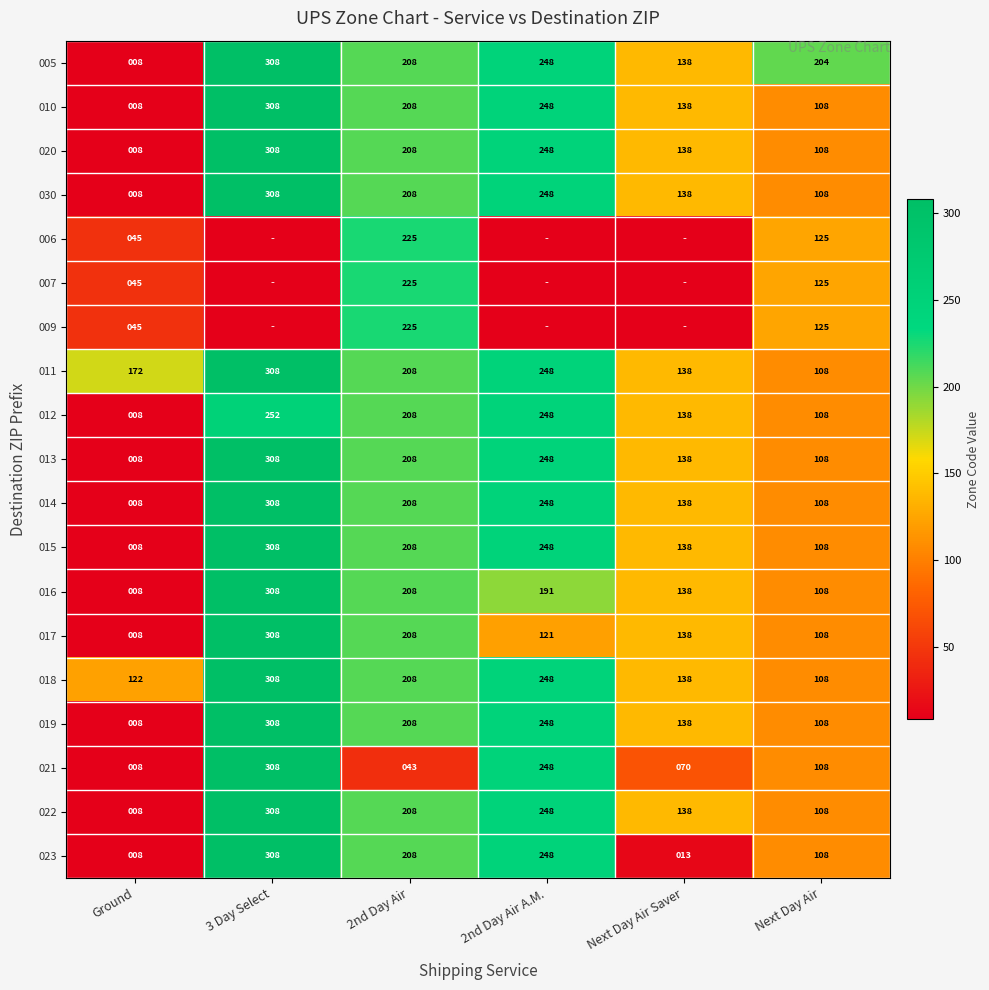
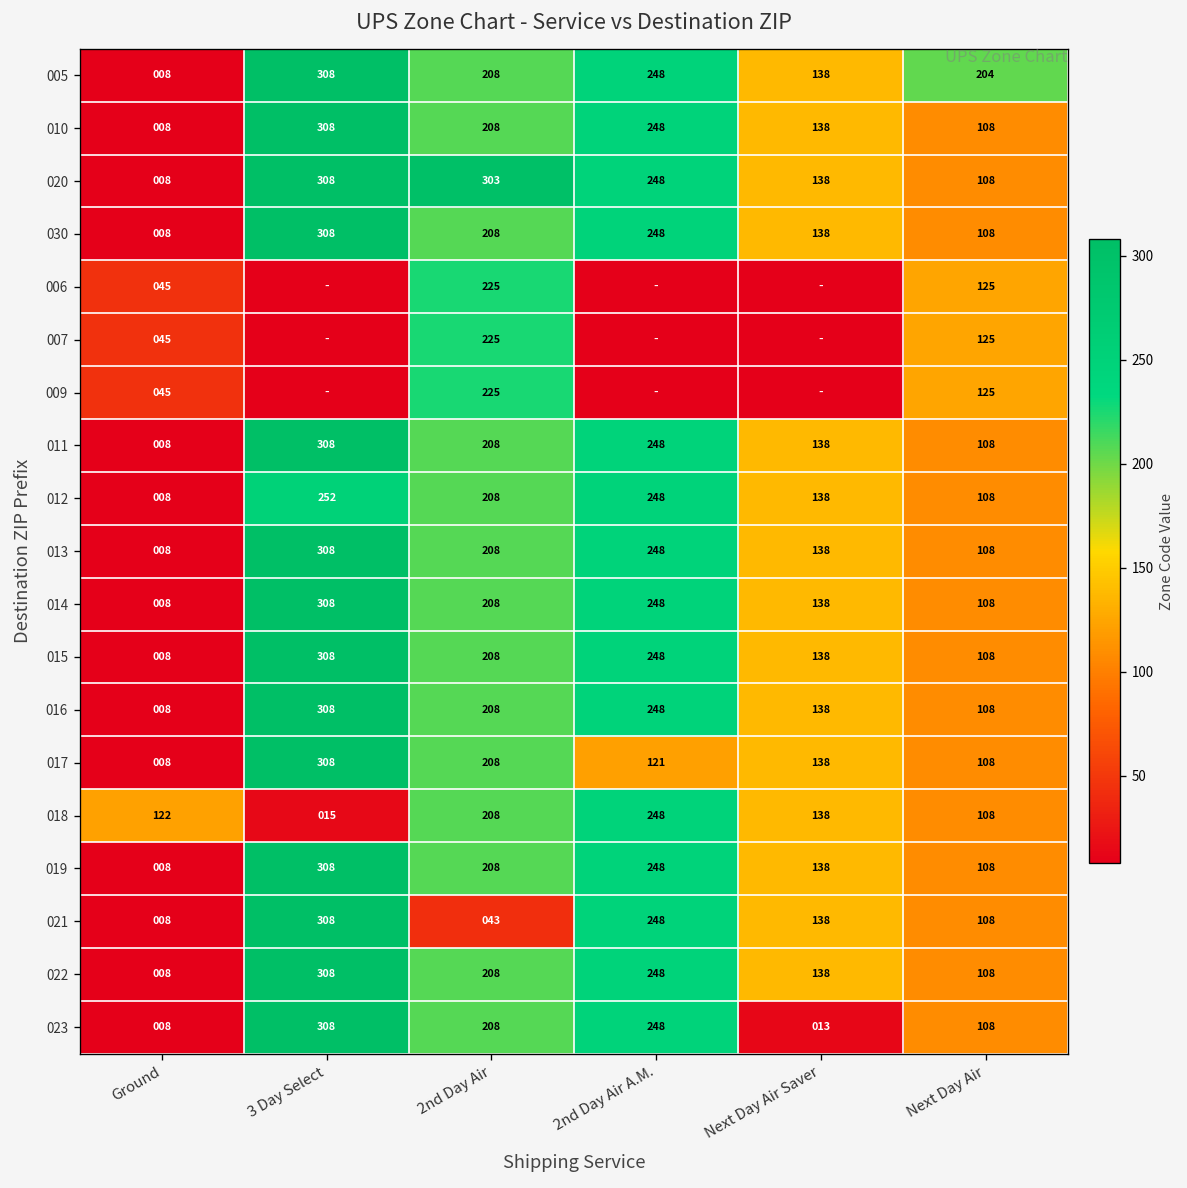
  {
    "005": {
      "Ground": "008",
      "3 Day Select": "308",
      "2nd Day Air": "208",
      "2nd Day Air A.M.": "248",
      "Next Day Air Saver": "138"
    },
    "010": {
      "Ground": "008",
      "3 Day Select": "308",
      "2nd Day Air": "208",
      "2nd Day Air A.M.": "248",
      "Next Day Air Saver": "138",
      "Next Day Air": "108"
    },
    "020": {
      "Ground": "008",
      "3 Day Select": "308",
-     "2nd Day Air": "208",
+     "2nd Day Air": "303",
      "2nd Day Air A.M.": "248",
      "Next Day Air Saver": "138",
      "Next Day Air": "108"
    },
    "030": {
      "Ground": "008",
      "3 Day Select": "308",
      "2nd Day Air": "208",
      "2nd Day Air A.M.": "248",
      "Next Day Air Saver": "138",
      "Next Day Air": "108"
    },
    "006": {
      "Ground": "045",
      "2nd Day Air": "225",
      "Next Day Air": "125"
    },
    "007": {
      "Ground": "045",
      "2nd Day Air": "225",
      "Next Day Air": "125"
    },
    "009": {
      "Ground": "045",
      "2nd Day Air": "225",
      "Next Day Air": "125"
    },
    "011": {
-     "Ground": "172",
+     "Ground": "008",
      "3 Day Select": "308",
      "2nd Day Air": "208",
      "2nd Day Air A.M.": "248",
      "Next Day Air Saver": "138",
      "Next Day Air": "108"
    },
    "012": {
      "Ground": "008",
      "3 Day Select": "252",
      "2nd Day Air": "208",
      "2nd Day Air A.M.": "248",
      "Next Day Air Saver": "138",
      "Next Day Air": "108"
    },
    "013": {
      "Ground": "008",
      "3 Day Select": "308",
      "2nd Day Air": "208",
      "2nd Day Air A.M.": "248",
      "Next Day Air Saver": "138",
      "Next Day Air": "108"
    },
    "014": {
      "Ground": "008",
      "3 Day Select": "308",
      "2nd Day Air": "208",
      "2nd Day Air A.M.": "248",
      "Next Day Air Saver": "138",
      "Next Day Air": "108"
    },
    "015": {
      "Ground": "008",
      "3 Day Select": "308",
      "2nd Day Air": "208",
      "2nd Day Air A.M.": "248",
      "Next Day Air Saver": "138",
      "Next Day Air": "108"
    },
    "016": {
      "Ground": "008",
      "3 Day Select": "308",
      "2nd Day Air": "208",
-     "2nd Day Air A.M.": "191",
+     "2nd Day Air A.M.": "248",
      "Next Day Air Saver": "138",
      "Next Day Air": "108"
    },
    "017": {
      "Ground": "008",
      "3 Day Select": "308",
      "2nd Day Air": "208",
      "2nd Day Air A.M.": "121",
      "Next Day Air Saver": "138",
      "Next Day Air": "108"
    },
    "018": {
      "Ground": "122",
-     "3 Day Select": "308",
+     "3 Day Select": "015",
      "2nd Day Air": "208",
      "2nd Day Air A.M.": "248",
      "Next Day Air Saver": "138",
      "Next Day Air": "108"
    },
    "019": {
      "Ground": "008",
      "3 Day Select": "308",
      "2nd Day Air": "208",
      "2nd Day Air A.M.": "248",
      "Next Day Air Saver": "138",
      "Next Day Air": "108"
    },
    "021": {
      "Ground": "008",
      "3 Day Select": "308",
      "2nd Day Air": "043",
      "2nd Day Air A.M.": "248",
-     "Next Day Air Saver": "070",
+     "Next Day Air Saver": "138",
      "Next Day Air": "108"
    },
    "022": {
      "Ground": "008",
      "3 Day Select": "308",
      "2nd Day Air": "208",
      "2nd Day Air A.M.": "248",
      "Next Day Air Saver": "138",
      "Next Day Air": "108"
    },
    "023": {
      "Ground": "008",
      "3 Day Select": "308",
      "2nd Day Air": "208",
      "2nd Day Air A.M.": "248",
      "Next Day Air Saver": "013",
      "Next Day Air": "108"
    }
  }
